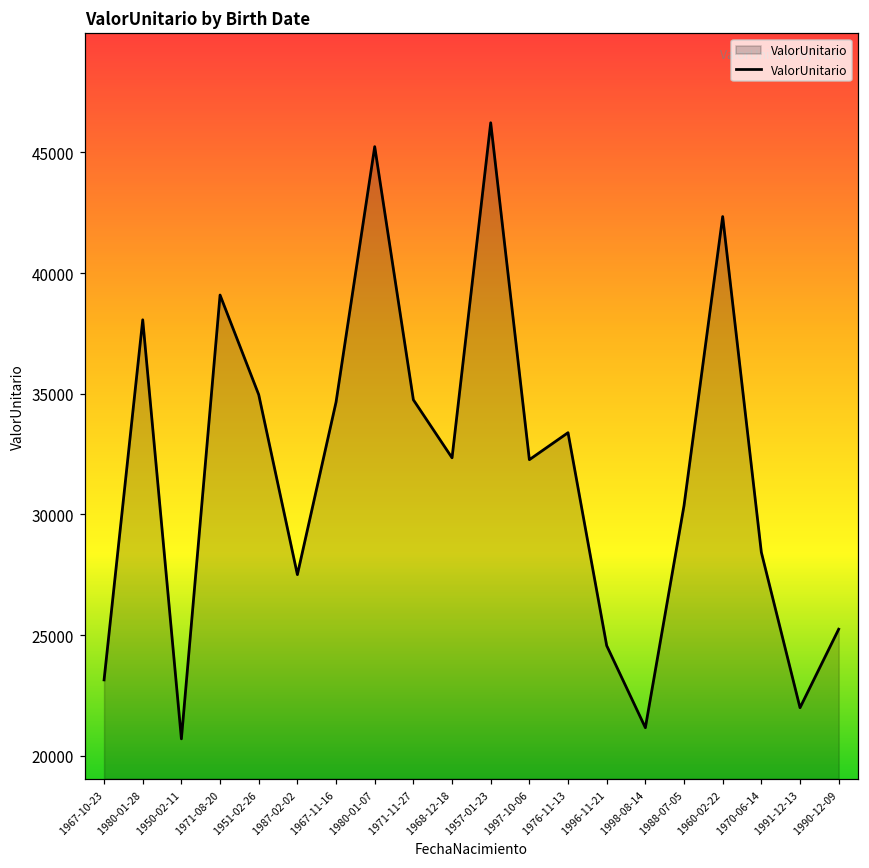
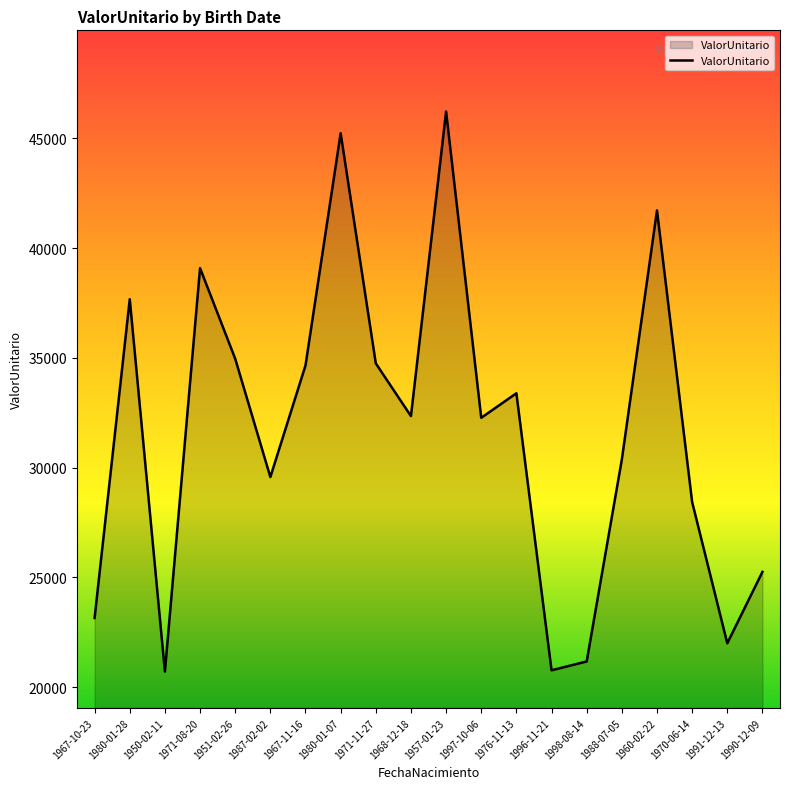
  {
    "1967-10-23": 23100,
-   "1980-01-28": 38100,
+   "1980-01-28": 37700,
    "1950-02-11": 20700,
    "1971-08-20": 39100,
    "1951-02-26": 35000,
-   "1987-02-02": 27500,
+   "1987-02-02": 29600,
    "1967-11-16": 34700,
    "1980-01-07": 45200,
    "1971-11-27": 34700,
    "1968-12-18": 32300,
    "1957-01-23": 46200,
    "1997-10-06": 32300,
    "1976-11-13": 33400,
-   "1996-11-21": 24600,
+   "1996-11-21": 20800,
    "1998-08-14": 21200,
    "1988-07-05": 30400,
-   "1960-02-22": 42300,
+   "1960-02-22": 41700,
    "1970-06-14": 28400,
    "1991-12-13": 22000,
    "1990-12-09": 25200
  }
